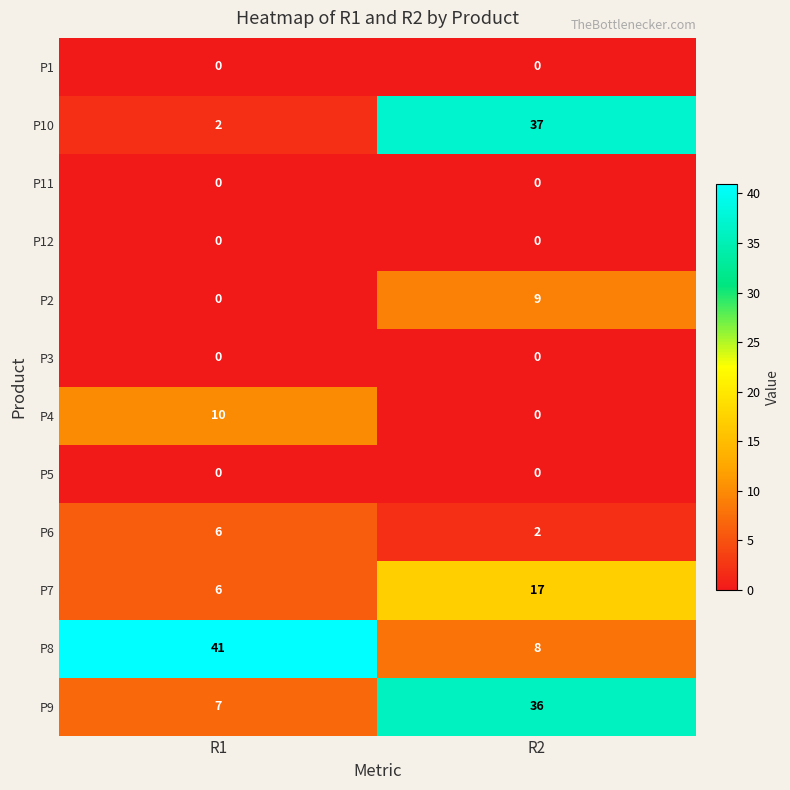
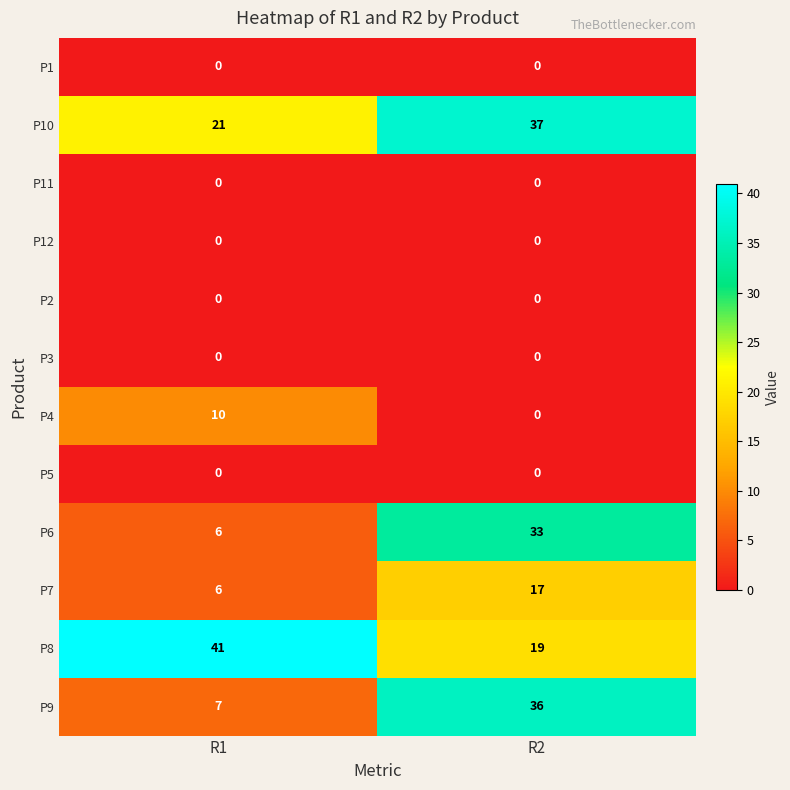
  {
    "P1": {
      "R1": 0,
      "R2": 0
    },
    "P10": {
-     "R1": 2,
+     "R1": 21,
      "R2": 37
    },
    "P11": {
      "R1": 0,
      "R2": 0
    },
    "P12": {
      "R1": 0,
      "R2": 0
    },
    "P2": {
      "R1": 0,
-     "R2": 9
+     "R2": 0
    },
    "P3": {
      "R1": 0,
      "R2": 0
    },
    "P4": {
      "R1": 10,
      "R2": 0
    },
    "P5": {
      "R1": 0,
      "R2": 0
    },
    "P6": {
      "R1": 6,
-     "R2": 2
+     "R2": 33
    },
    "P7": {
      "R1": 6,
      "R2": 17
    },
    "P8": {
      "R1": 41,
-     "R2": 8
+     "R2": 19
    },
    "P9": {
      "R1": 7,
      "R2": 36
    }
  }
